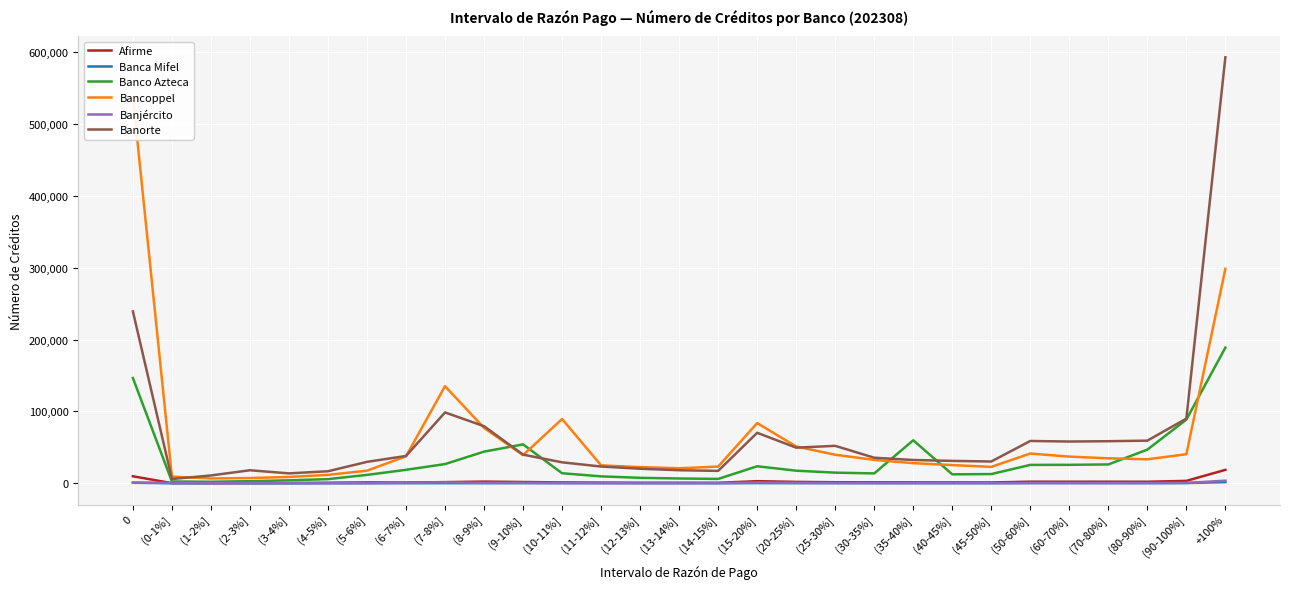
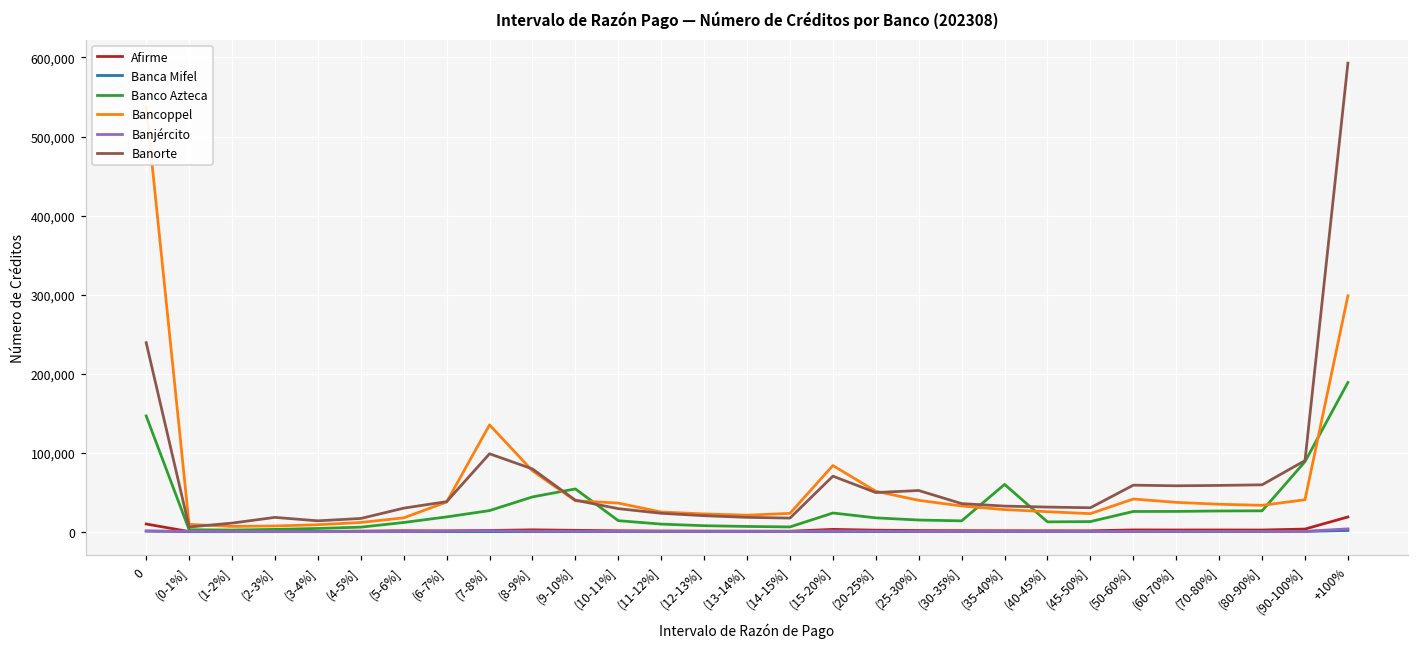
  {
    "Afirme": {
      "0": "10,000",
      "+100%": "20,000"
    },
    "Banco Azteca": {
      "0": "150,000",
      "(3-4%]": "0",
      "(4-5%]": "10,000",
      "(5-6%]": "10,000",
      "(6-7%]": "20,000",
      "(7-8%]": "30,000",
      "(8-9%]": "40,000",
      "(9-10%]": "50,000",
      "(10-11%]": "10,000",
      "(11-12%]": "10,000",
      "(12-13%]": "10,000",
      "(13-14%]": "10,000",
      "(14-15%]": "10,000",
      "(15-20%]": "20,000",
      "(20-25%]": "20,000",
      "(25-30%]": "10,000",
      "(30-35%]": "10,000",
      "(35-40%]": "60,000",
      "(40-45%]": "10,000",
      "(45-50%]": "10,000",
      "(50-60%]": "30,000",
      "(60-70%]": "30,000",
      "(70-80%]": "30,000",
-     "(80-90%]": "50,000",
+     "(80-90%]": "30,000",
      "+100%": "190,000"
    },
    "Bancoppel": {
      "(1-2%]": "10,000",
      "(2-3%]": "10,000",
      "(3-4%]": "10,000",
      "(4-5%]": "10,000",
      "(5-6%]": "20,000",
      "(7-8%]": "140,000",
-     "(10-11%]": "90,000",
+     "(10-11%]": "40,000",
      "(14-15%]": "20,000",
      "(15-20%]": "80,000",
      "(25-30%]": "40,000",
      "(35-40%]": "30,000",
      "(40-45%]": "30,000",
      "(45-50%]": "20,000",
      "(50-60%]": "40,000",
      "(60-70%]": "40,000",
      "(70-80%]": "30,000",
      "(80-90%]": "30,000",
      "(90-100%]": "40,000",
      "+100%": "300,000"
    },
    "Banorte": {
      "0": "240,000",
      "(1-2%]": "10,000",
      "(2-3%]": "20,000",
      "(3-4%]": "10,000",
      "(4-5%]": "20,000",
      "(5-6%]": "30,000",
      "(7-8%]": "100,000",
      "(10-11%]": "30,000",
      "(14-15%]": "20,000",
      "(15-20%]": "70,000",
      "(25-30%]": "50,000",
      "(35-40%]": "30,000",
      "(40-45%]": "30,000",
      "(45-50%]": "30,000",
      "(50-60%]": "60,000",
      "(60-70%]": "60,000",
      "(70-80%]": "60,000",
      "(80-90%]": "60,000",
      "+100%": "590,000"
    }
  }
